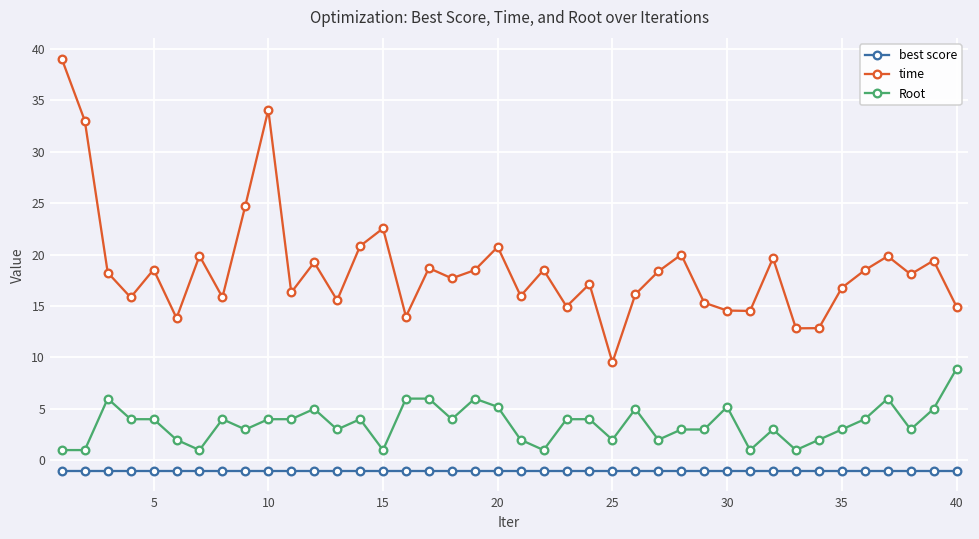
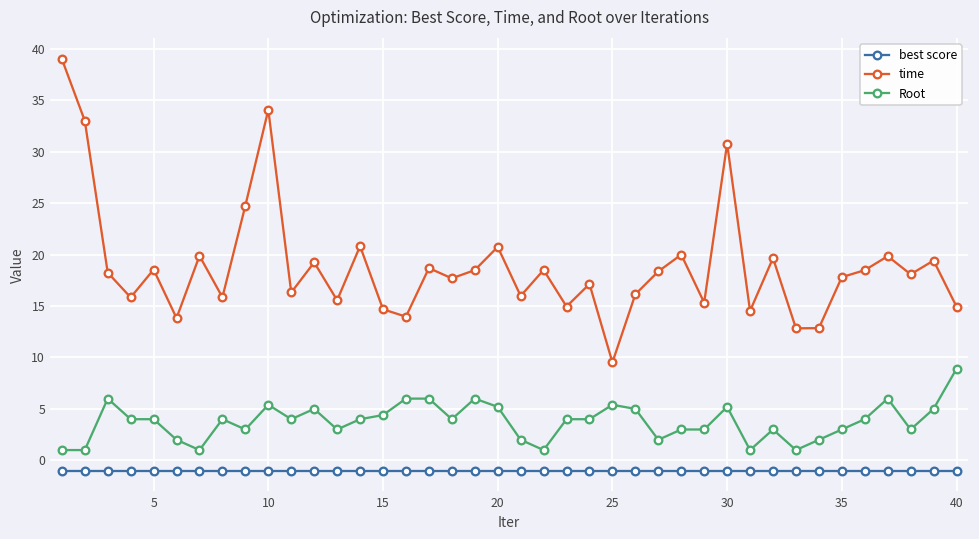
  {
    "best score": {
      "5": -1,
      "10": -1,
      "15": -1,
      "20": -1,
      "25": -1,
      "30": -1,
      "35": -1,
      "40": -1
    },
    "time": {
      "5": 19,
      "10": 34,
-     "15": 23,
+     "15": 15,
      "20": 21,
      "25": 10,
-     "30": 15,
-     "35": 17,
+     "30": 31,
+     "35": 18,
      "40": 15
    },
    "Root": {
      "5": 4,
-     "10": 4,
-     "15": 1,
+     "10": 5,
+     "15": 4,
      "20": 5,
-     "25": 2,
+     "25": 5,
      "30": 5,
      "35": 3,
      "40": 9
    }
  }
